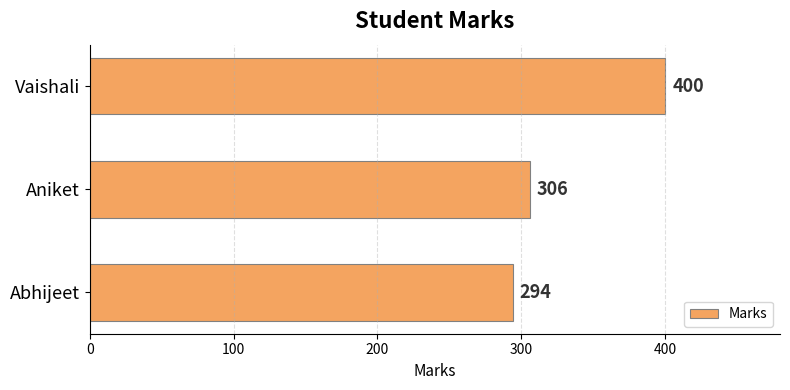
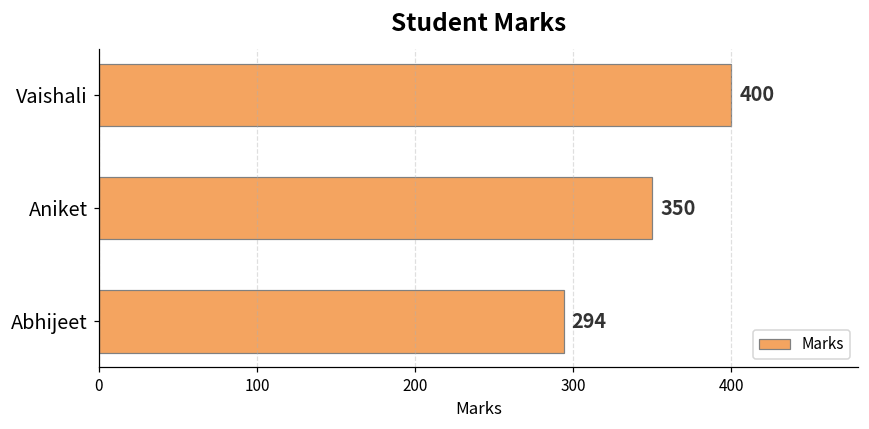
  {
    "Vaishali": 400,
-   "Aniket": 306,
+   "Aniket": 350,
    "Abhijeet": 294
  }
